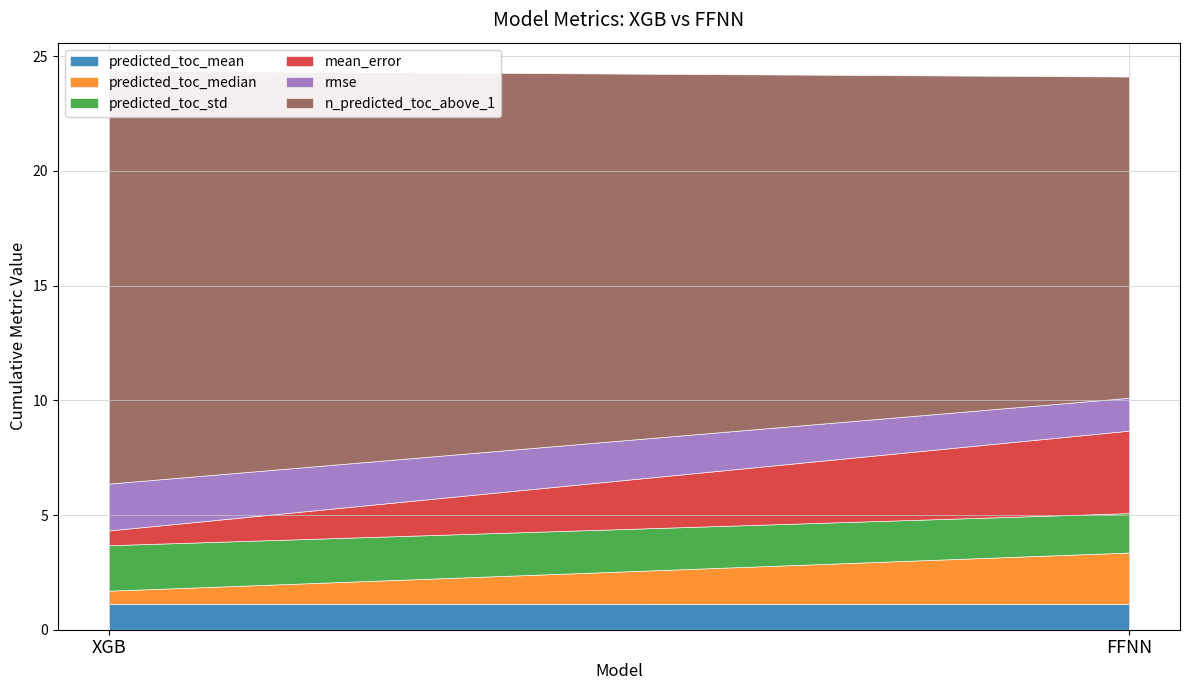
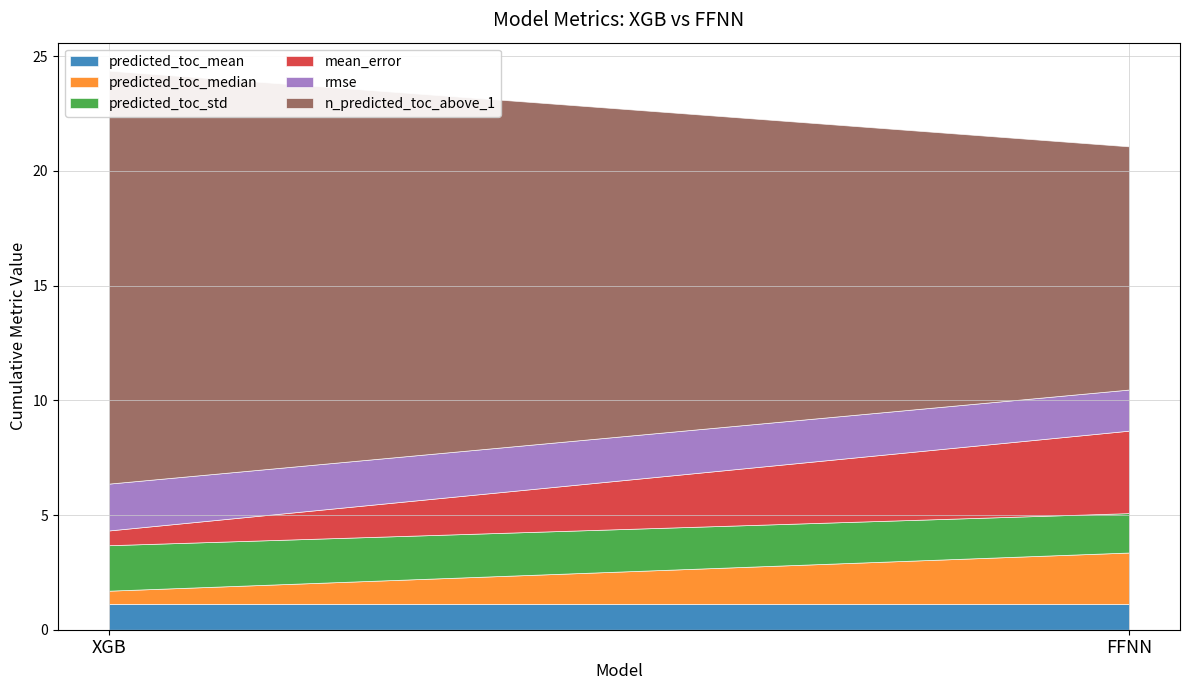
  {
    "predicted_toc_mean": {
      "XGB": 1.1,
      "FFNN": 1.1
    },
    "predicted_toc_median": {
      "XGB": 0.6,
      "FFNN": 2.2
    },
    "predicted_toc_std": {
      "XGB": 2.0,
      "FFNN": 1.7
    },
    "mean_error": {
      "XGB": 0.6,
      "FFNN": 3.6
    },
    "rmse": {
      "XGB": 2.0,
-     "FFNN": 1.4
+     "FFNN": 1.8
    },
    "n_predicted_toc_above_1": {
-     "FFNN": 14.0
+     "FFNN": 10.6
    }
  }
